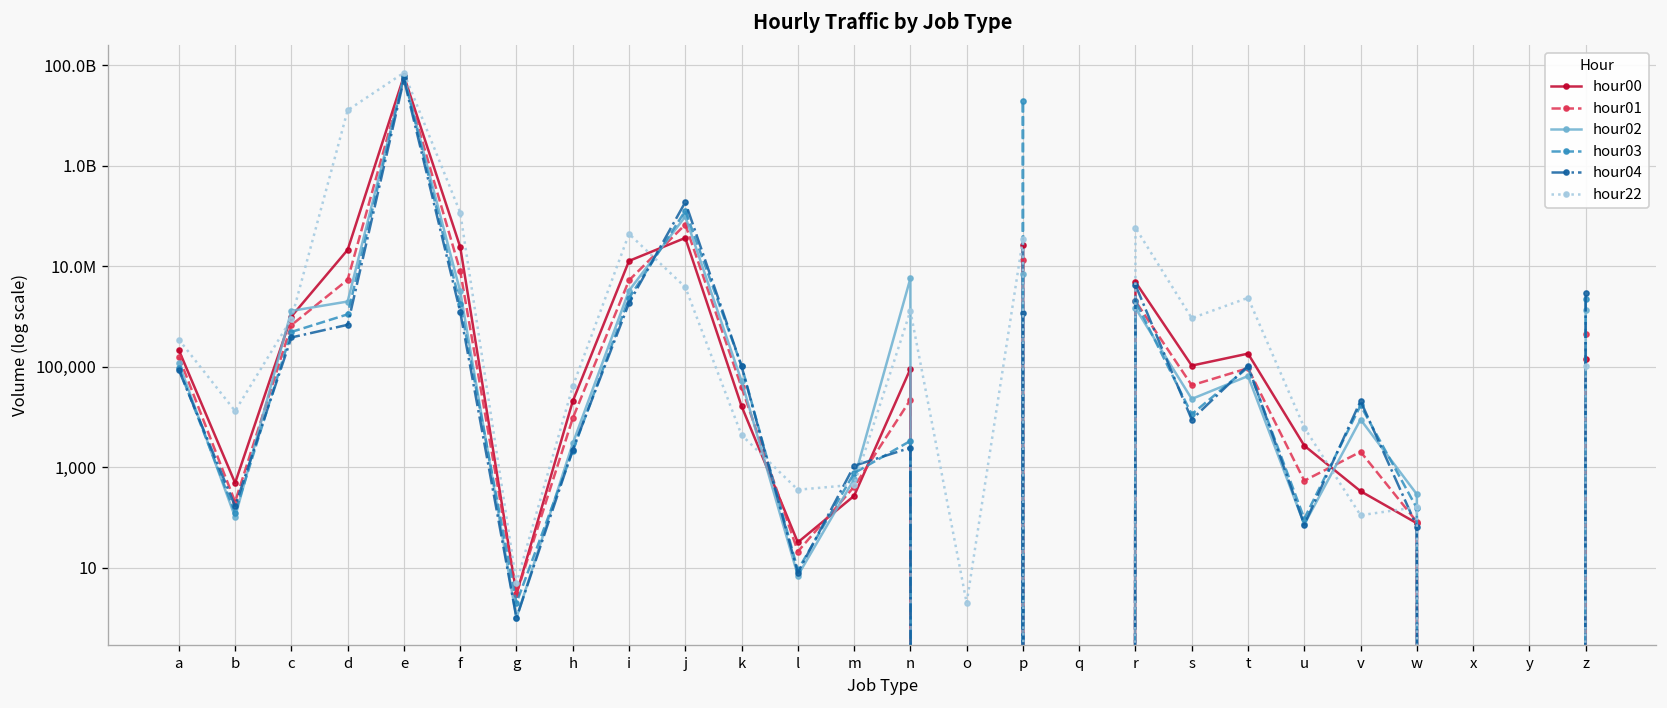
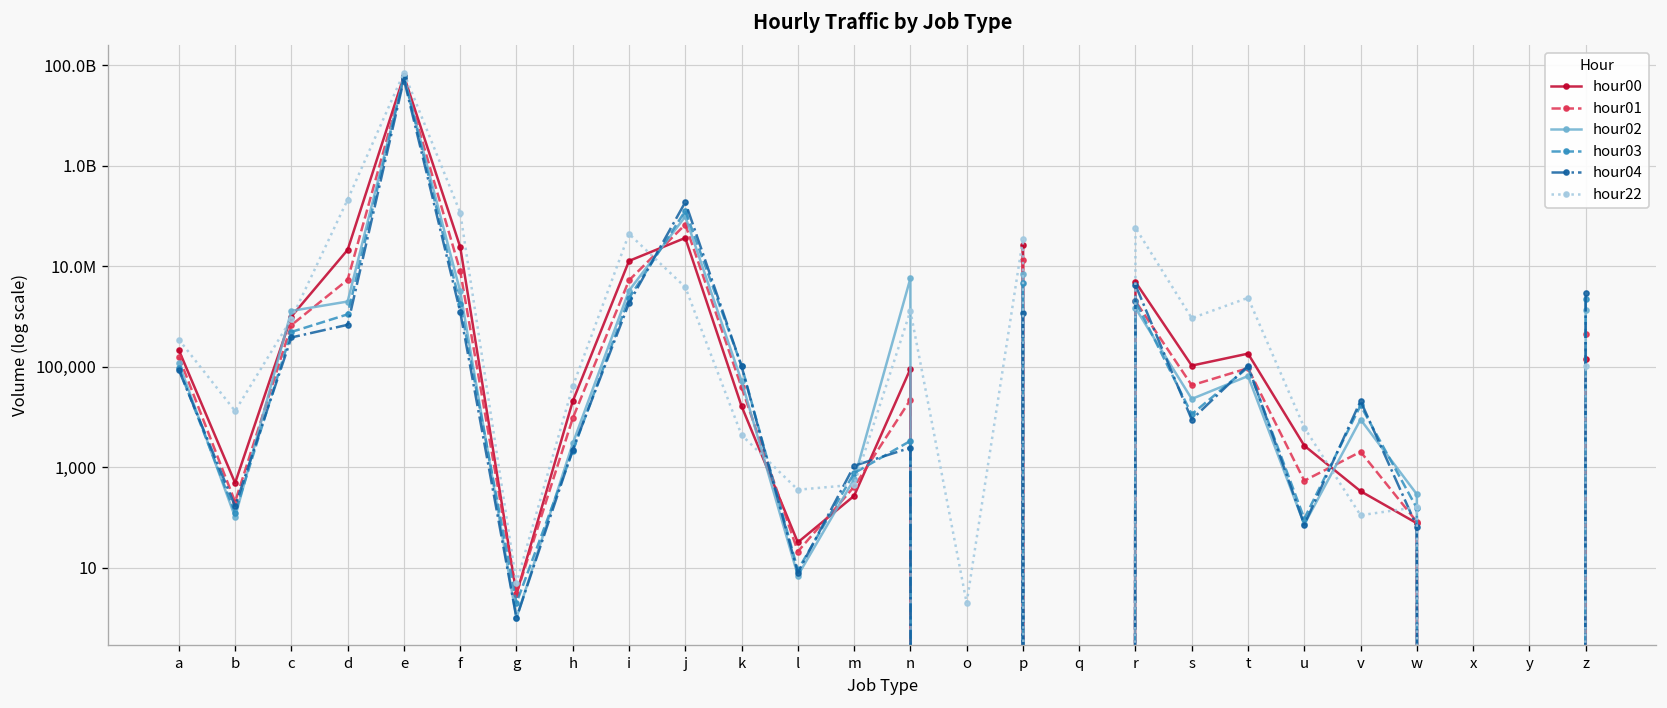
  {
    "hour00": {
      "a": "200,000",
      "b": "500",
      "d": "20,000,000",
      "f": "20,000,000",
      "h": "20,000",
      "i": "13,000,000",
      "j": "40,000,000",
      "k": "16,000",
      "l": "30",
      "m": "300",
      "n": "90,000",
      "p": "30,000,000",
      "s": "110,000",
      "t": "200,000",
      "u": "3,000",
      "v": "300",
      "z": "140,000"
    },
    "hour01": {
      "a": "160,000",
      "b": "200",
      "c": "700,000",
      "d": "5,000,000",
      "f": "8,000,000",
      "h": "9,000",
      "i": "5,000,000",
      "j": "70,000,000",
      "k": "40,000",
      "l": "20",
      "n": "20,000",
      "p": "14,000,000",
      "s": "40,000",
      "u": "500",
      "v": "2,000",
      "z": "400,000"
    },
    "hour02": {
      "a": "120,000",
      "b": "100",
      "c": "1,300,000",
      "d": "2,000,000",
      "f": "3,000,000",
      "h": "3,000",
      "i": "3,000,000",
      "j": "100,000,000",
      "k": "50,000",
      "m": "600",
      "n": "6,000,000",
      "p": "7,000,000",
      "r": "1,500,000",
      "s": "20,000",
      "t": "70,000",
      "v": "9,000",
      "w": "300",
      "z": "1,300,000"
    },
    "hour03": {
      "b": "120",
      "c": "500,000",
      "d": "1,100,000",
      "f": "1,700,000",
      "g": "2",
      "i": "2,000,000",
      "j": "130,000,000",
      "m": "800",
      "n": "3,000",
-     "p": "20,000,000,000",
+     "p": "5,000,000",
      "s": "11,000",
      "u": "100",
      "v": "17,000",
      "z": "2,000,000"
    },
    "hour04": {
      "b": "170",
      "c": "400,000",
      "d": "700,000",
      "f": "1,200,000",
      "i": "2,000,000",
      "j": "200,000,000",
      "m": "1,100",
      "n": "2,000",
      "p": "1,200,000",
      "s": "9,000",
      "v": "20,000",
      "w": "70",
      "z": "3,000,000"
    },
    "hour22": {
      "a": "300,000",
      "b": "13,000",
-     "d": "13,000,000,000",
+     "d": "200,000,000",
      "e": "70,000,000,000",
      "f": "120,000,000",
      "g": "5",
      "h": "40,000",
      "i": "40,000,000",
      "j": "4,000,000",
      "k": "4,000",
      "l": "400",
      "n": "1,300,000",
      "o": "2",
      "p": "30,000,000",
      "r": "60,000,000",
      "s": "900,000",
      "t": "2,000,000",
      "u": "6,000",
      "v": "110",
      "z": "100,000"
    }
  }
